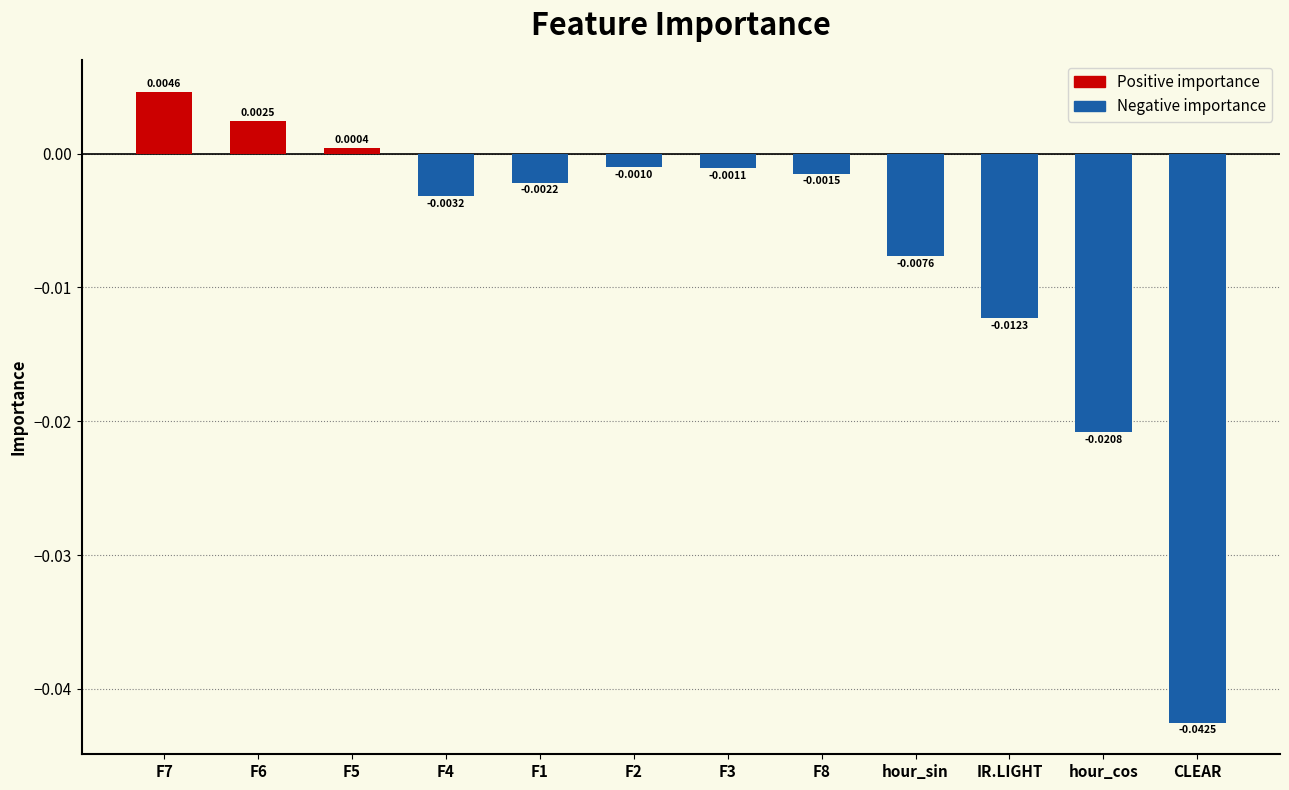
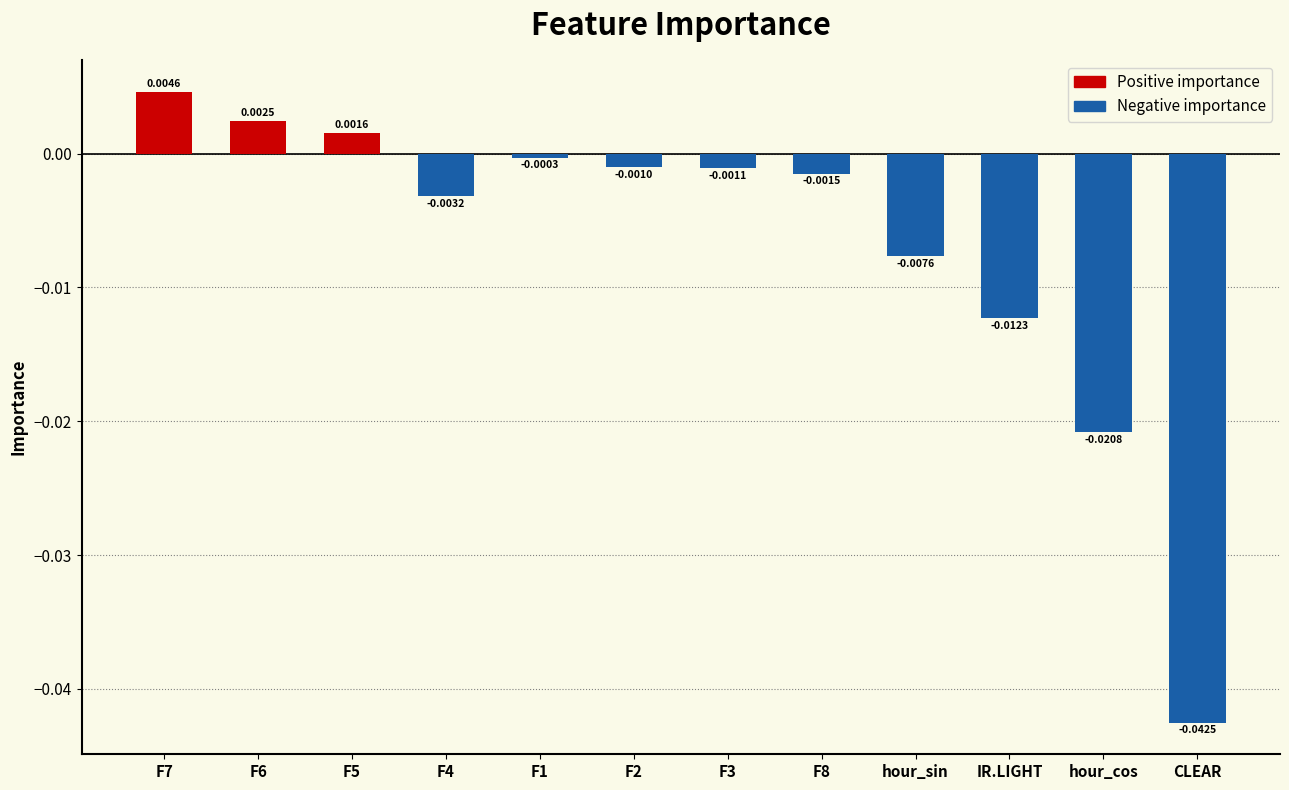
  {
    "F7": 0.0046,
    "F6": 0.0025,
-   "F5": 0.0004,
+   "F5": 0.0016,
    "F4": -0.0032,
-   "F1": -0.0022,
+   "F1": -0.0003,
    "F2": -0.0010,
    "F3": -0.0011,
    "F8": -0.0015,
    "hour_sin": -0.0076,
    "IR.LIGHT": -0.0123,
    "hour_cos": -0.0208,
    "CLEAR": -0.0425
  }
